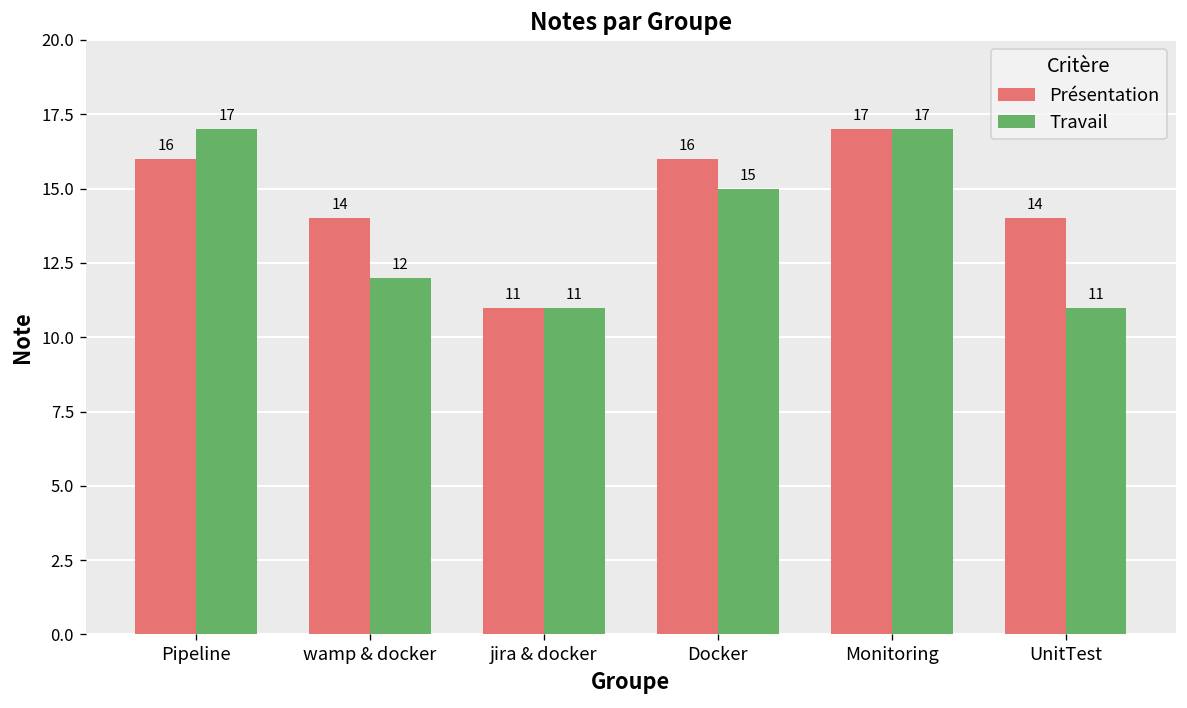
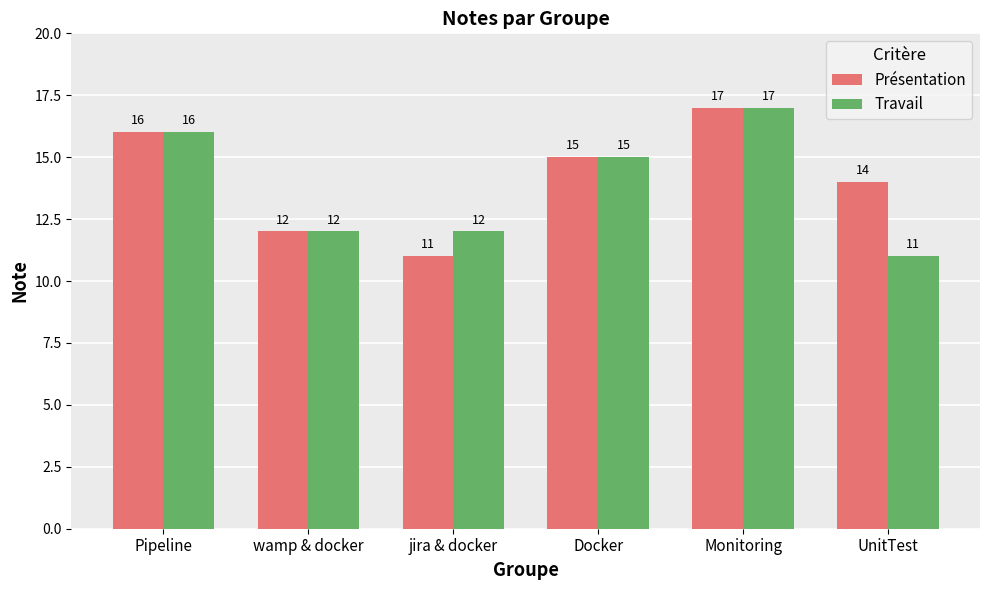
  {
    "Présentation": {
      "Pipeline": 16,
-     "wamp & docker": 14,
+     "wamp & docker": 12,
      "jira & docker": 11,
-     "Docker": 16,
+     "Docker": 15,
      "Monitoring": 17,
      "UnitTest": 14
    },
    "Travail": {
-     "Pipeline": 17,
+     "Pipeline": 16,
      "wamp & docker": 12,
-     "jira & docker": 11,
+     "jira & docker": 12,
      "Docker": 15,
      "Monitoring": 17,
      "UnitTest": 11
    }
  }
